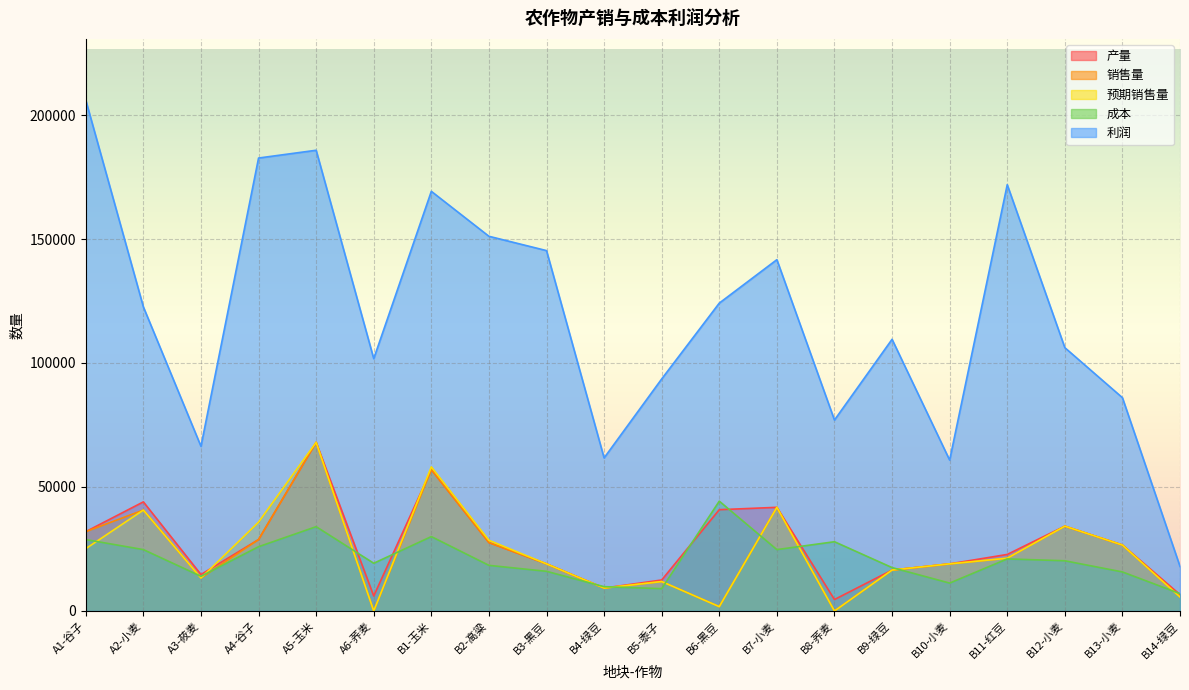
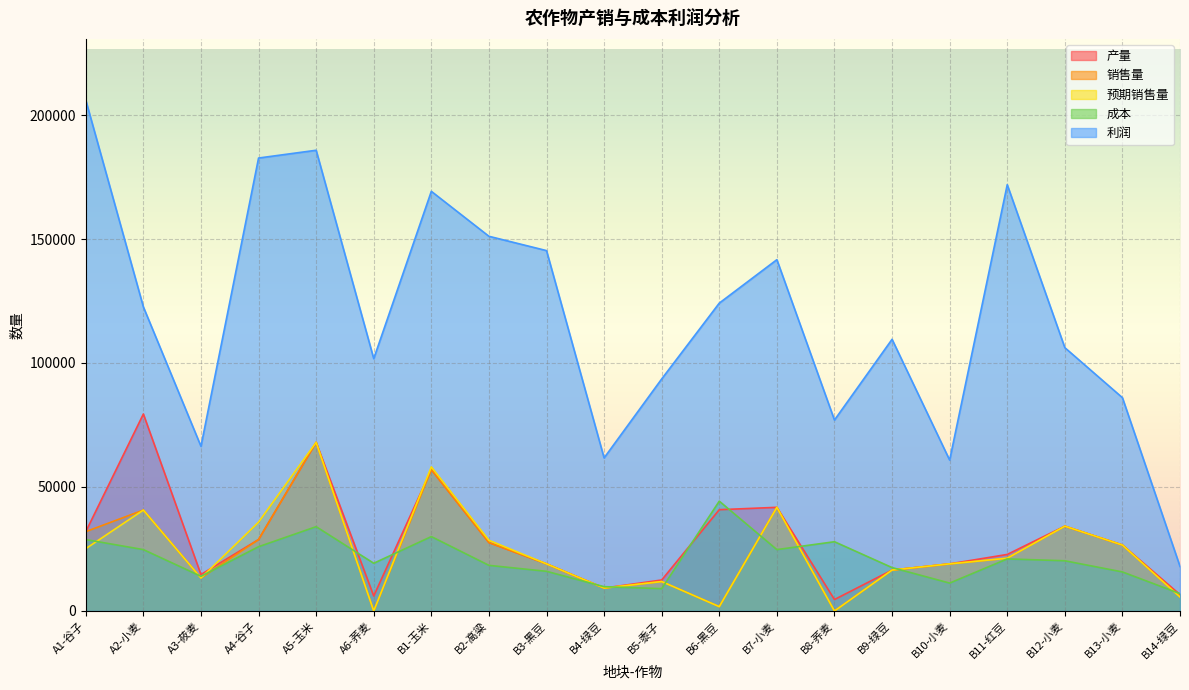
  {
    "产量": {
-     "A2-小麦": 44000,
+     "A2-小麦": 79000,
      "A6-荞麦": 6000,
      "B6-黑豆": 41000,
      "B8-荞麦": 5000,
      "B11-红豆": 23000
    },
    "预期销售量": {
      "A1-谷子": 25000,
      "A4-谷子": 36000,
      "B1-玉米": 58000
    },
    "成本": {
      "A1-谷子": 29000,
      "A2-小麦": 25000,
      "A4-谷子": 26000,
      "A5-玉米": 34000,
      "A6-荞麦": 19000,
      "B1-玉米": 30000,
      "B2-高粱": 18000,
      "B3-黑豆": 16000,
      "B5-黍子": 9000,
      "B6-黑豆": 44000,
      "B7-小麦": 25000,
      "B8-荞麦": 28000,
      "B10-小麦": 11000,
      "B12-小麦": 20000,
      "B13-小麦": 16000
    },
    "利润": {
      "A1-谷子": 206000,
      "A2-小麦": 123000,
      "A3-莜麦": 66000,
      "A4-谷子": 183000,
      "A5-玉米": 186000,
      "A6-荞麦": 102000,
      "B1-玉米": 169000,
      "B2-高粱": 151000,
      "B3-黑豆": 145000,
      "B4-绿豆": 62000,
      "B5-黍子": 94000,
      "B6-黑豆": 124000,
      "B7-小麦": 142000,
      "B8-荞麦": 77000,
      "B9-绿豆": 110000,
      "B10-小麦": 61000,
      "B11-红豆": 172000,
      "B12-小麦": 106000,
      "B13-小麦": 86000,
      "B14-绿豆": 18000
    }
  }
